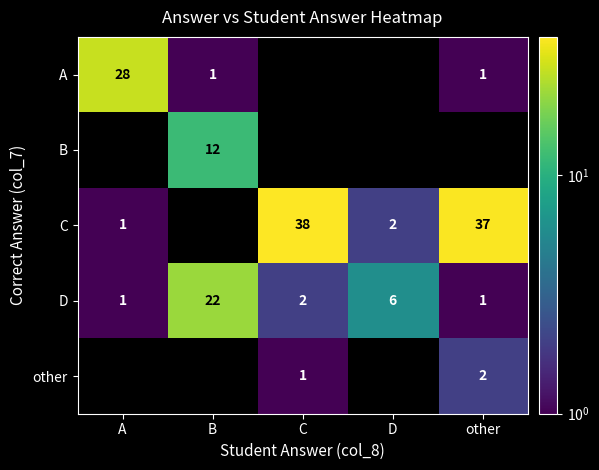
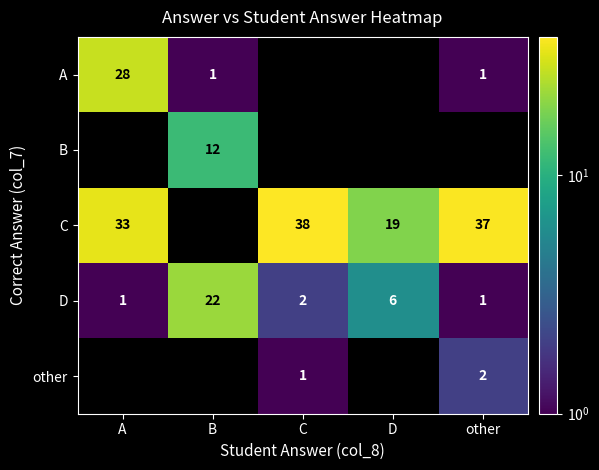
  {
    "A": {
      "A": 28,
      "B": 1,
      "other": 1
    },
    "B": {
      "B": 12
    },
    "C": {
-     "A": 1,
+     "A": 33,
      "C": 38,
-     "D": 2,
+     "D": 19,
      "other": 37
    },
    "D": {
      "A": 1,
      "B": 22,
      "C": 2,
      "D": 6,
      "other": 1
    },
    "other": {
      "C": 1,
      "other": 2
    }
  }
